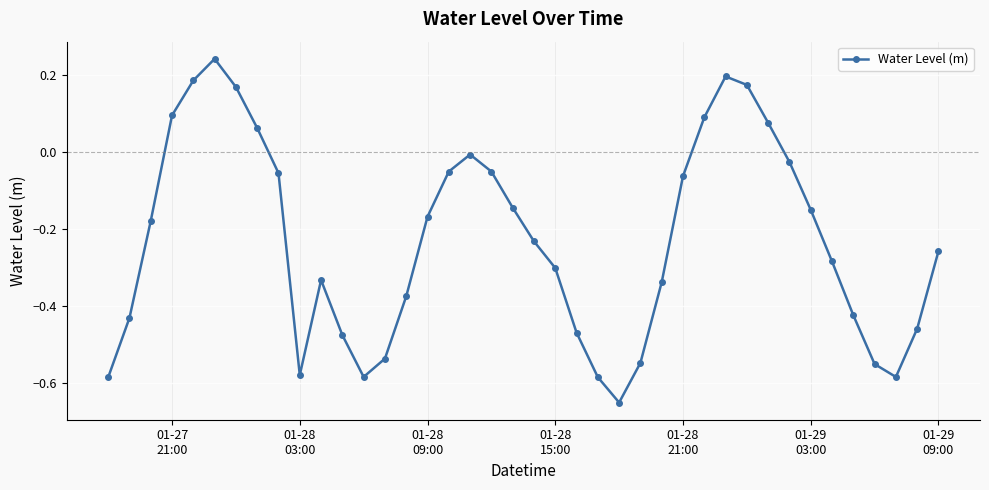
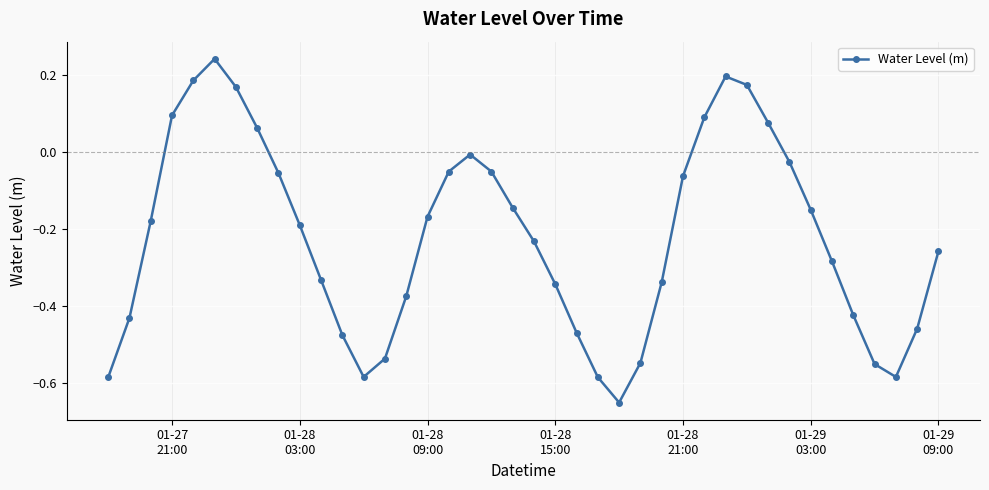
  {
    "01-27 21:00": 0.09,
-   "01-28 03:00": -0.58,
+   "01-28 03:00": -0.19,
    "01-28 09:00": -0.17,
-   "01-28 15:00": -0.30,
+   "01-28 15:00": -0.34,
    "01-28 21:00": -0.06,
    "01-29 03:00": -0.15,
    "01-29 09:00": -0.26
  }
